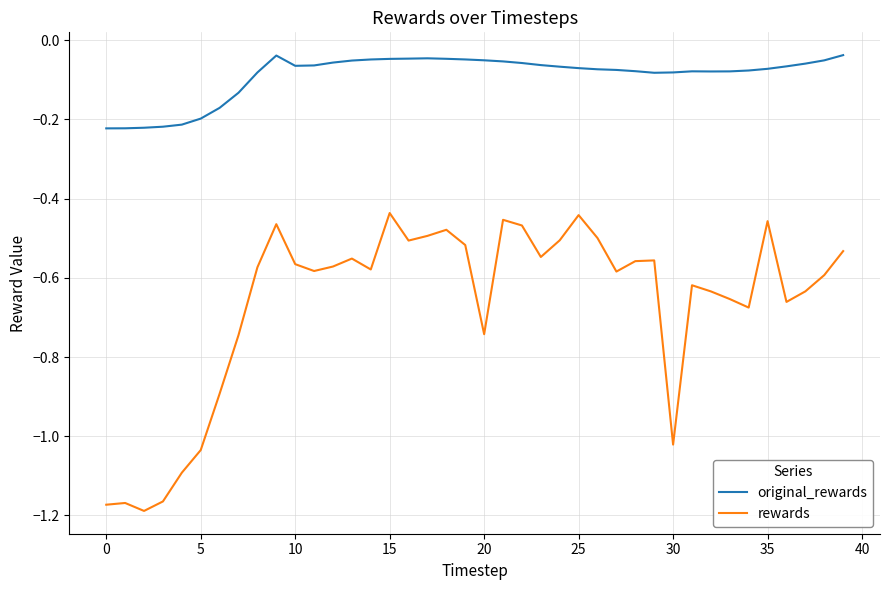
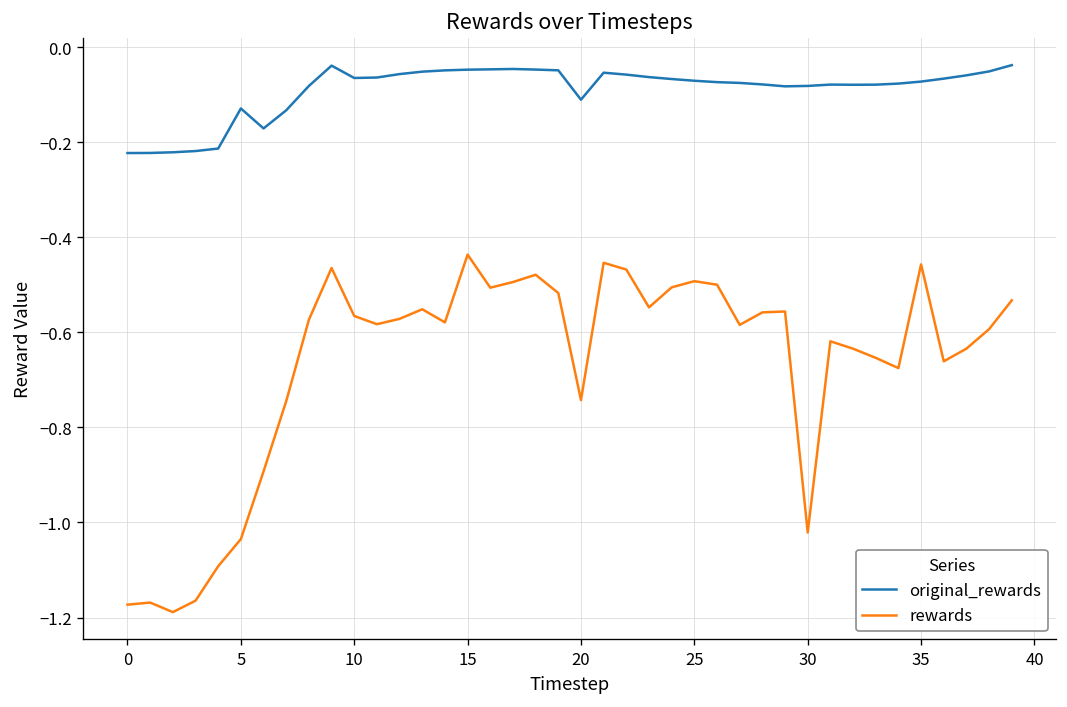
  {
    "original_rewards": {
      "0": -0.22,
-     "5": -0.20,
+     "5": -0.13,
      "10": -0.06,
      "15": -0.05,
-     "20": -0.05,
+     "20": -0.11,
      "25": -0.07,
      "30": -0.08,
      "35": -0.07
    },
    "rewards": {
      "0": -1.17,
      "5": -1.03,
      "10": -0.57,
      "15": -0.44,
      "20": -0.74,
-     "25": -0.44,
+     "25": -0.49,
      "30": -1.02,
      "35": -0.46
    }
  }
